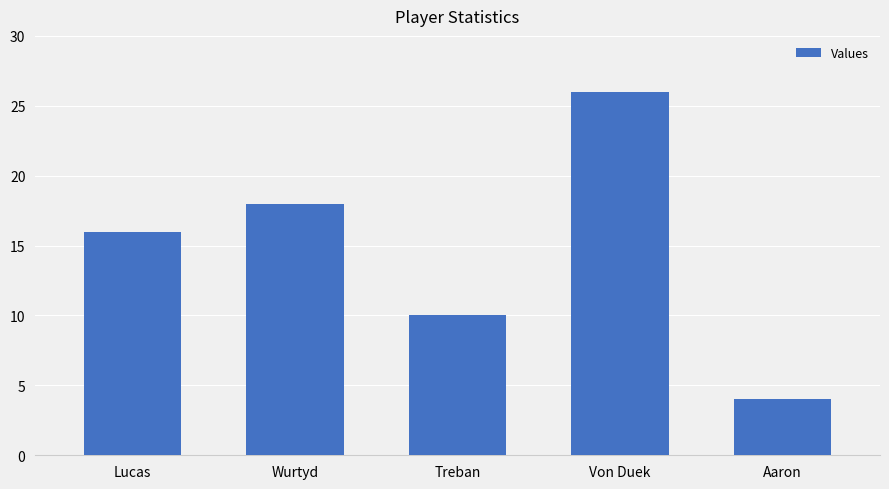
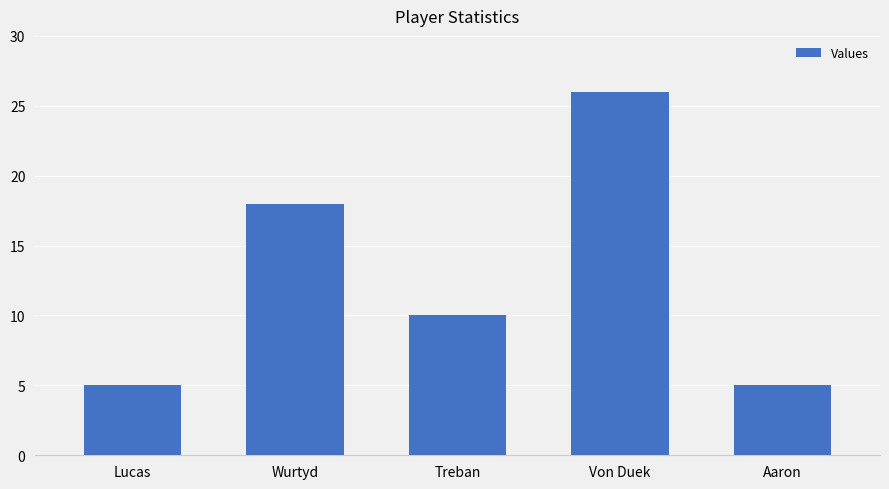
  {
-   "Lucas": 16,
+   "Lucas": 5,
    "Wurtyd": 18,
    "Treban": 10,
    "Von Duek": 26,
-   "Aaron": 4
+   "Aaron": 5
  }
